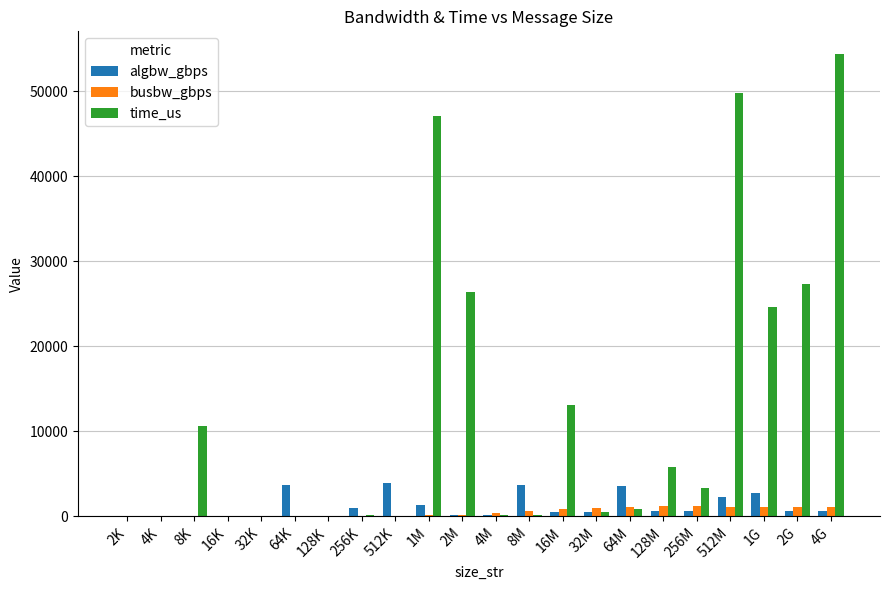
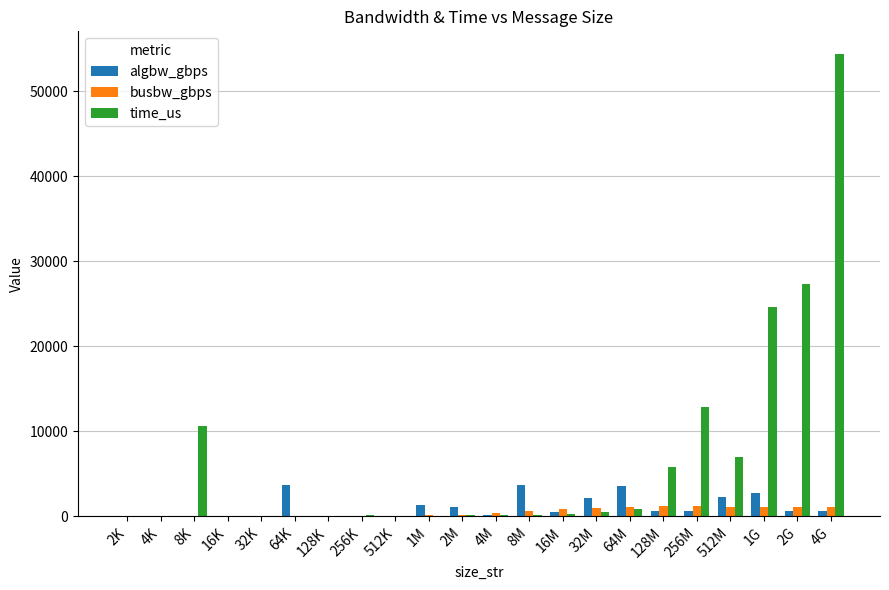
  {
    "algbw_gbps": {
      "64K": 4000,
-     "256K": 1000,
-     "512K": 4000,
+     "256K": 0,
+     "512K": 0,
      "1M": 1000,
-     "2M": 0,
+     "2M": 1000,
      "8M": 4000,
      "16M": 0,
-     "32M": 1000,
+     "32M": 2000,
      "64M": 4000,
      "128M": 1000,
      "256M": 1000,
      "512M": 2000,
      "1G": 3000,
      "2G": 1000,
      "4G": 1000
    },
    "busbw_gbps": {
      "4M": 0,
      "8M": 1000,
      "16M": 1000,
      "32M": 1000,
      "64M": 1000,
      "128M": 1000,
      "256M": 1000,
      "512M": 1000,
      "1G": 1000,
      "2G": 1000,
      "4G": 1000
    },
    "time_us": {
      "8K": 11000,
-     "1M": 47000,
-     "2M": 26000,
-     "16M": 13000,
+     "1M": 0,
+     "2M": 0,
+     "16M": 0,
      "32M": 1000,
      "64M": 1000,
      "128M": 6000,
-     "256M": 3000,
-     "512M": 50000,
+     "256M": 13000,
+     "512M": 7000,
      "1G": 25000,
      "2G": 27000,
      "4G": 54000
    }
  }
